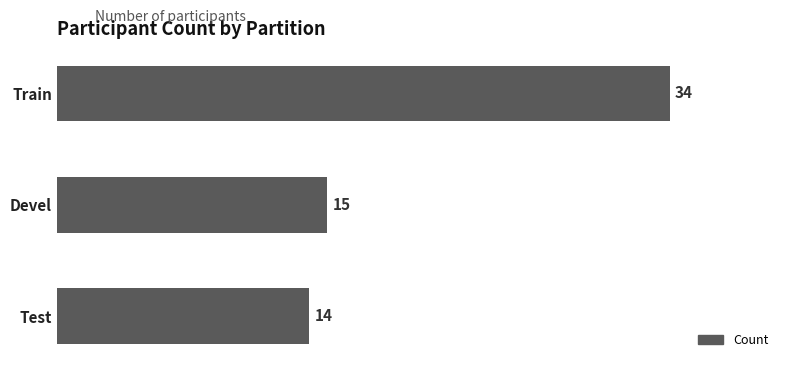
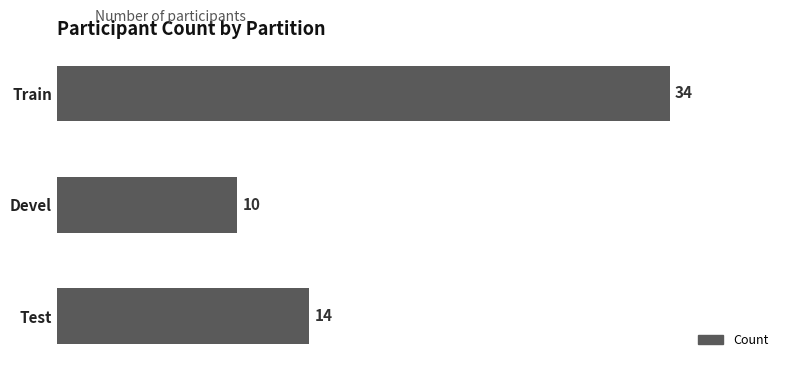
  {
    "Train": 34,
-   "Devel": 15,
+   "Devel": 10,
    "Test": 14
  }
